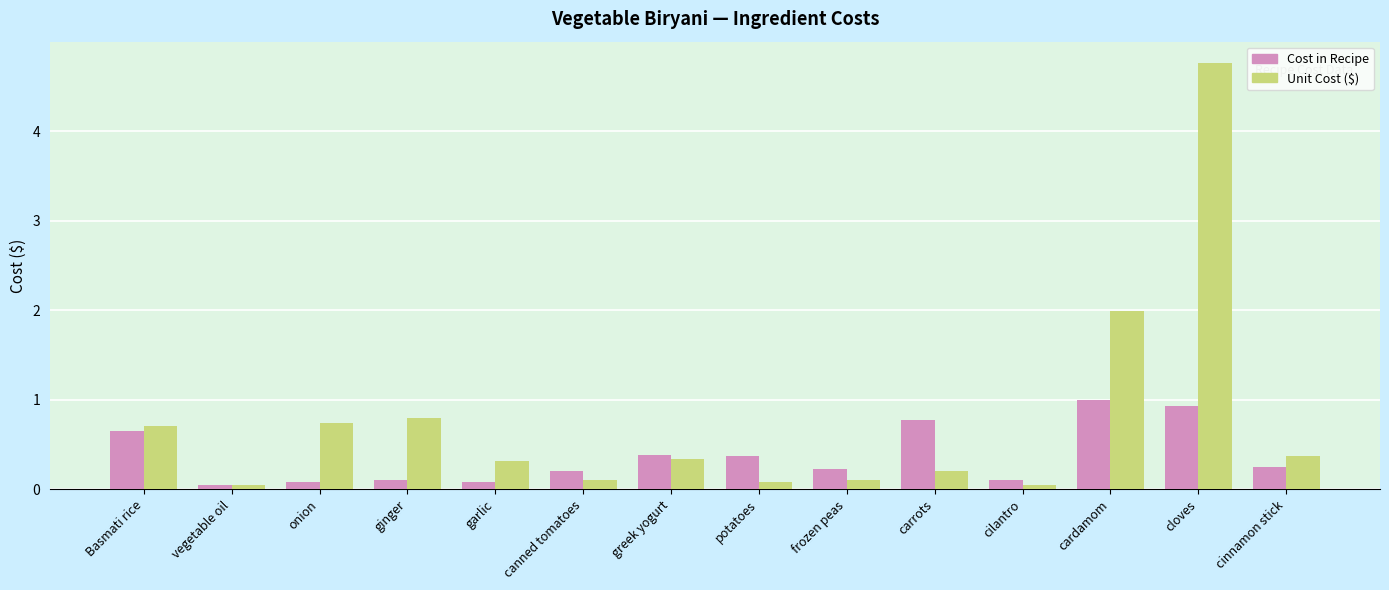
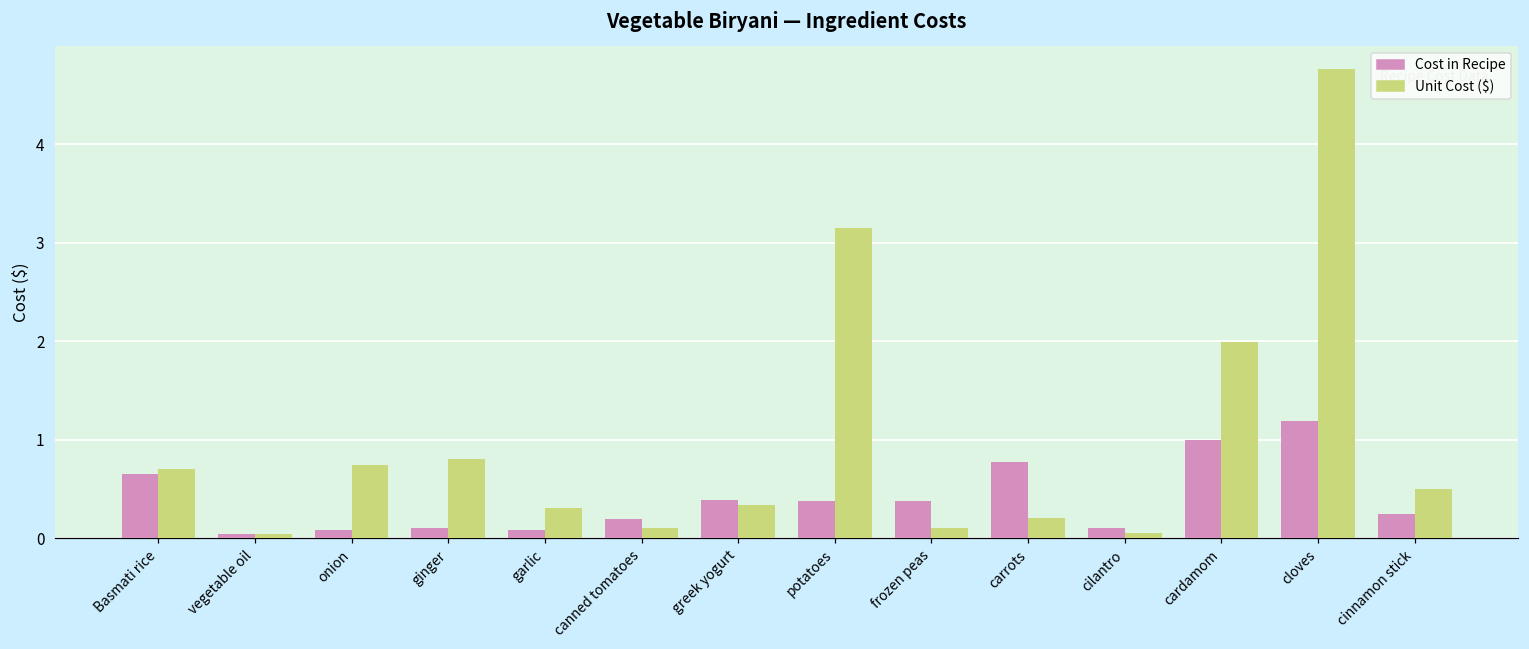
  {
    "Cost in Recipe": {
      "Basmati rice": 0.6,
      "vegetable oil": 0.0,
      "onion": 0.1,
      "ginger": 0.1,
      "garlic": 0.1,
      "canned tomatoes": 0.2,
      "greek yogurt": 0.4,
      "potatoes": 0.4,
-     "frozen peas": 0.2,
+     "frozen peas": 0.4,
      "carrots": 0.8,
      "cilantro": 0.1,
      "cardamom": 1.0,
-     "cloves": 0.9,
+     "cloves": 1.2,
      "cinnamon stick": 0.2
    },
    "Unit Cost ($)": {
      "Basmati rice": 0.7,
      "vegetable oil": 0.0,
      "onion": 0.7,
      "ginger": 0.8,
      "garlic": 0.3,
      "canned tomatoes": 0.1,
      "greek yogurt": 0.3,
-     "potatoes": 0.1,
+     "potatoes": 3.1,
      "frozen peas": 0.1,
      "carrots": 0.2,
      "cilantro": 0.0,
      "cardamom": 2.0,
      "cloves": 4.8,
-     "cinnamon stick": 0.4
+     "cinnamon stick": 0.5
    }
  }
